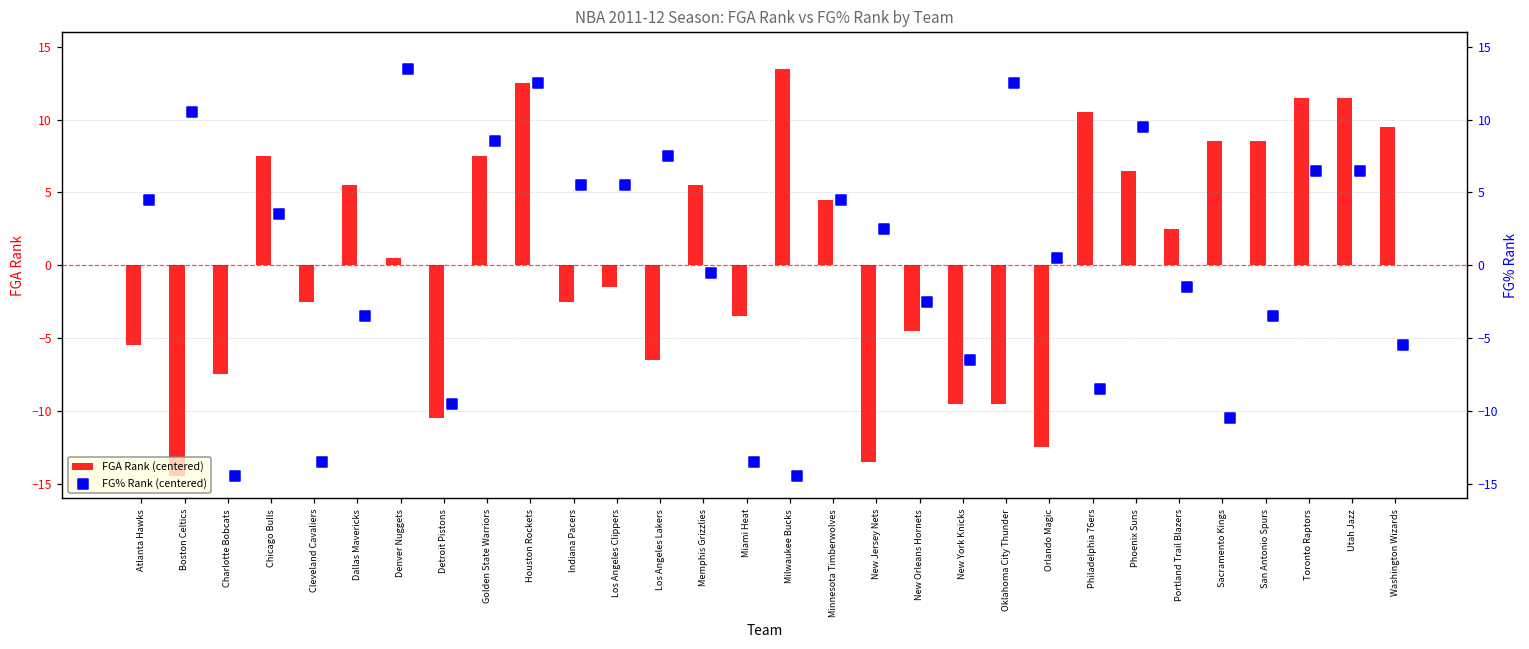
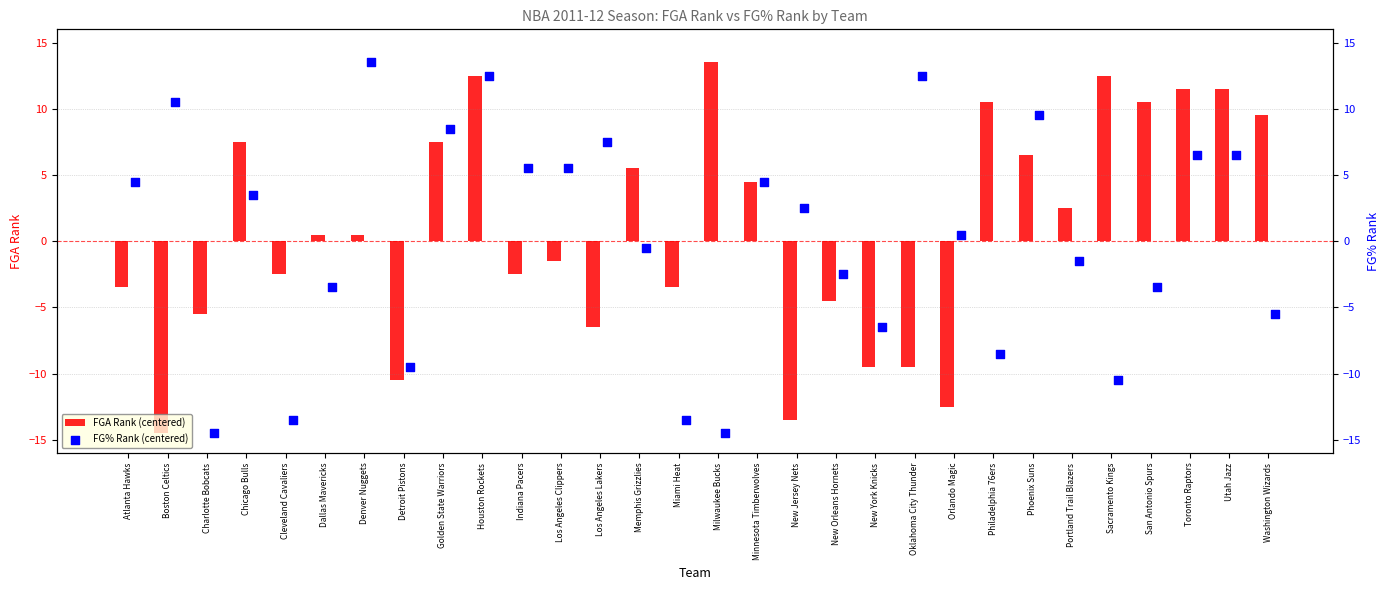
  {
    "FGA Rank (centered)": {
-     "Atlanta Hawks": -5.5,
-     "Charlotte Bobcats": -7.5,
+     "Atlanta Hawks": -3.5,
+     "Charlotte Bobcats": -5.5,
      "Chicago Bulls": 7.5,
      "Cleveland Cavaliers": -2.5,
-     "Dallas Mavericks": 5.5,
+     "Dallas Mavericks": 0.5,
      "Denver Nuggets": 0.5,
      "Detroit Pistons": -10.5,
      "Golden State Warriors": 7.5,
      "Houston Rockets": 12.5,
      "Indiana Pacers": -2.5,
      "Los Angeles Clippers": -1.5,
      "Los Angeles Lakers": -6.5,
      "Memphis Grizzlies": 5.5,
      "Miami Heat": -3.5,
      "Milwaukee Bucks": 13.5,
      "Minnesota Timberwolves": 4.5,
      "New Jersey Nets": -13.5,
      "New Orleans Hornets": -4.5,
      "New York Knicks": -9.5,
      "Oklahoma City Thunder": -9.5,
      "Orlando Magic": -12.5,
      "Philadelphia 76ers": 10.5,
      "Phoenix Suns": 6.5,
      "Portland Trail Blazers": 2.5,
-     "Sacramento Kings": 8.5,
-     "San Antonio Spurs": 8.5,
+     "Sacramento Kings": 12.5,
+     "San Antonio Spurs": 10.5,
      "Toronto Raptors": 11.5,
      "Utah Jazz": 11.5,
      "Washington Wizards": 9.5
    }
  }
